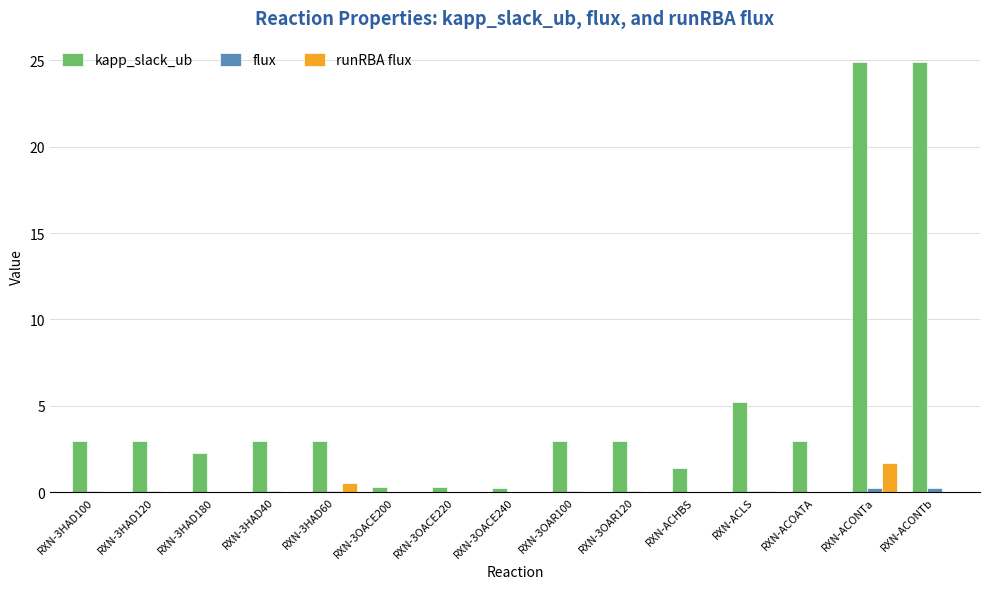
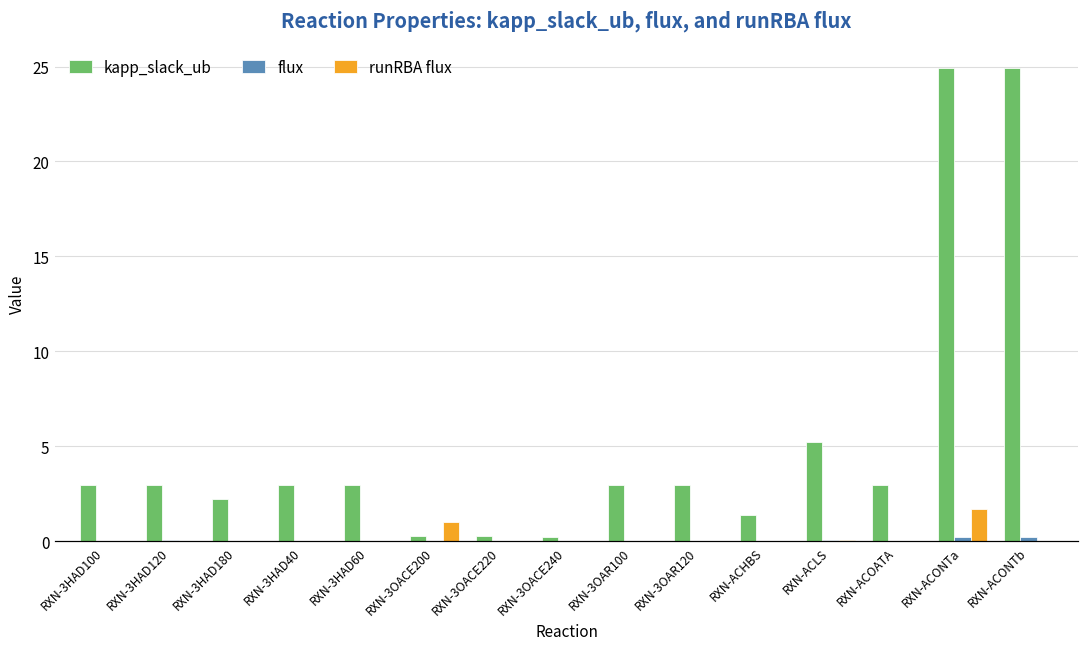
  {
    "kapp_slack_ub": {
      "RXN-3HAD100": 2.9,
      "RXN-3HAD120": 2.9,
      "RXN-3HAD180": 2.2,
      "RXN-3HAD40": 2.9,
      "RXN-3HAD60": 2.9,
      "RXN-3OACE200": 0.3,
      "RXN-3OACE220": 0.3,
      "RXN-3OACE240": 0.2,
      "RXN-3OAR100": 2.9,
      "RXN-3OAR120": 2.9,
      "RXN-ACHBS": 1.4,
      "RXN-ACLS": 5.2,
      "RXN-ACOATA": 2.9,
      "RXN-ACONTa": 24.9,
      "RXN-ACONTb": 24.9
    },
    "flux": {
      "RXN-ACONTa": 0.2,
      "RXN-ACONTb": 0.2
    },
    "runRBA flux": {
-     "RXN-3HAD60": 0.5,
-     "RXN-3OACE200": 0.0,
+     "RXN-3HAD60": 0.0,
+     "RXN-3OACE200": 1.0,
      "RXN-3OACE220": 0.0,
      "RXN-ACONTa": 1.7,
      "RXN-ACONTb": 0.0
    }
  }
